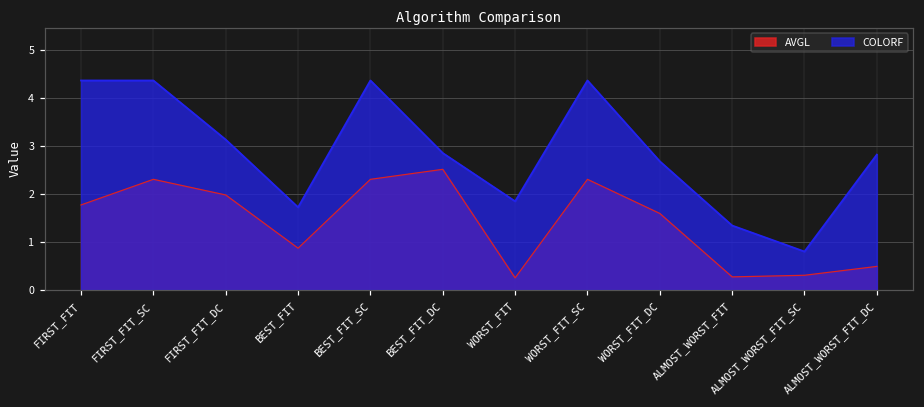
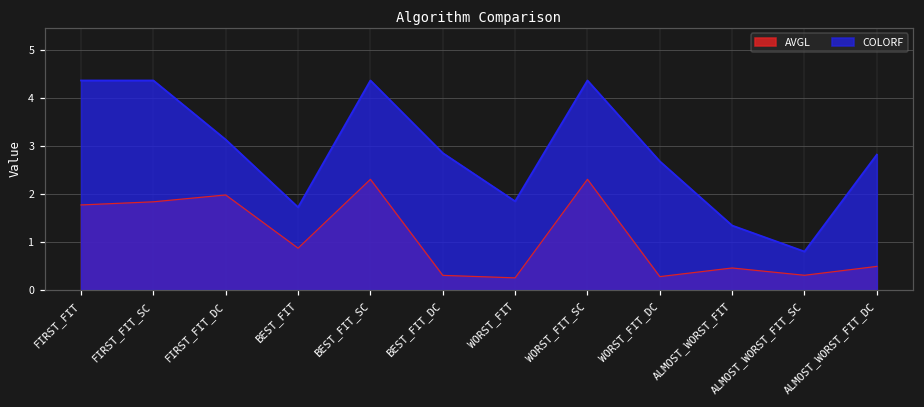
  {
    "AVGL": {
      "FIRST_FIT": 1.8,
-     "FIRST_FIT_SC": 2.3,
+     "FIRST_FIT_SC": 1.8,
      "FIRST_FIT_DC": 2.0,
      "BEST_FIT": 0.9,
      "BEST_FIT_SC": 2.3,
-     "BEST_FIT_DC": 2.5,
+     "BEST_FIT_DC": 0.3,
      "WORST_FIT": 0.3,
      "WORST_FIT_SC": 2.3,
-     "WORST_FIT_DC": 1.6,
-     "ALMOST_WORST_FIT": 0.3,
+     "WORST_FIT_DC": 0.3,
+     "ALMOST_WORST_FIT": 0.5,
      "ALMOST_WORST_FIT_SC": 0.3,
      "ALMOST_WORST_FIT_DC": 0.5
    },
    "COLORF": {
      "FIRST_FIT": 4.4,
      "FIRST_FIT_SC": 4.4,
      "FIRST_FIT_DC": 3.1,
      "BEST_FIT": 1.7,
      "BEST_FIT_SC": 4.4,
      "BEST_FIT_DC": 2.9,
      "WORST_FIT": 1.9,
      "WORST_FIT_SC": 4.4,
      "WORST_FIT_DC": 2.7,
      "ALMOST_WORST_FIT": 1.3,
      "ALMOST_WORST_FIT_SC": 0.8,
      "ALMOST_WORST_FIT_DC": 2.8
    }
  }
